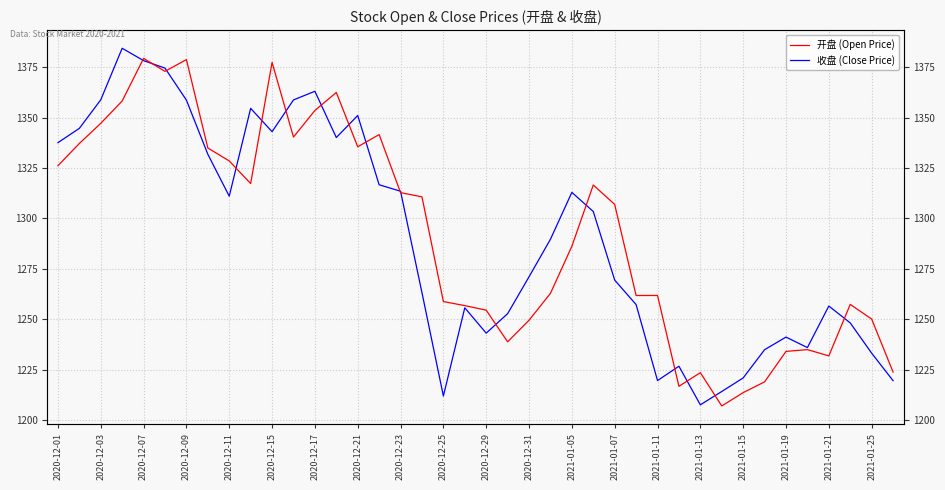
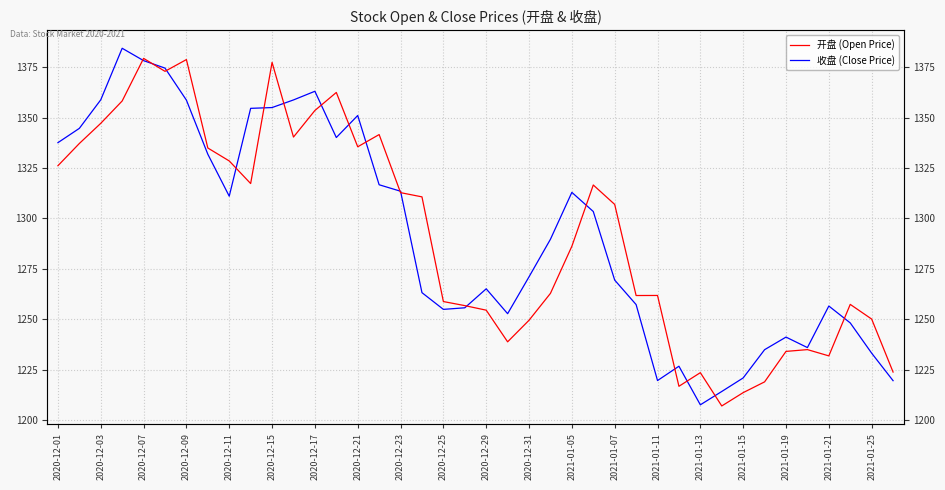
  {
    "收盘 (Close Price)": {
      "2020-12-01": 1338,
      "2020-12-03": 1359,
      "2020-12-09": 1359,
      "2020-12-11": 1311,
-     "2020-12-15": 1343,
+     "2020-12-15": 1355,
      "2020-12-17": 1363,
      "2020-12-21": 1351,
-     "2020-12-25": 1212,
-     "2020-12-29": 1243,
+     "2020-12-25": 1255,
+     "2020-12-29": 1265,
      "2020-12-31": 1271,
      "2021-01-05": 1313,
      "2021-01-07": 1269,
      "2021-01-11": 1220,
      "2021-01-13": 1208,
      "2021-01-15": 1221,
      "2021-01-19": 1241,
      "2021-01-21": 1257,
      "2021-01-25": 1233
    },
    "开盘 (Open Price)": {
      "2020-12-01": 1326,
      "2020-12-03": 1347,
      "2020-12-09": 1379,
      "2020-12-11": 1329,
      "2020-12-15": 1377,
      "2020-12-17": 1354,
      "2020-12-21": 1336,
      "2020-12-25": 1259,
      "2020-12-29": 1254,
      "2020-12-31": 1249,
      "2021-01-05": 1286,
      "2021-01-07": 1307,
      "2021-01-11": 1262,
      "2021-01-13": 1223,
      "2021-01-15": 1214,
      "2021-01-19": 1234,
      "2021-01-21": 1232,
      "2021-01-25": 1250
    }
  }
